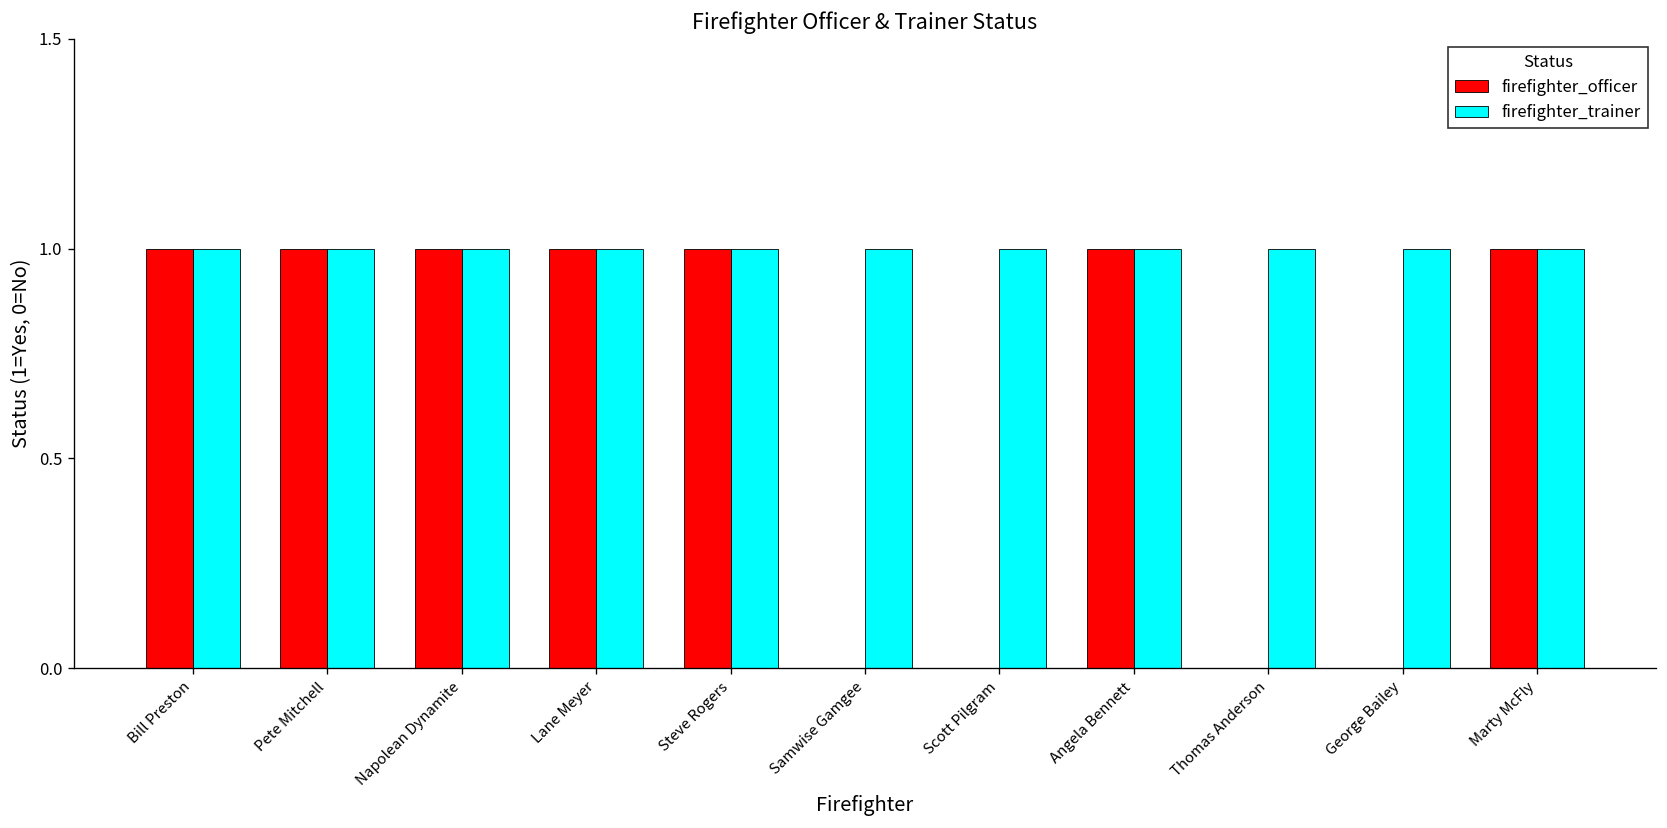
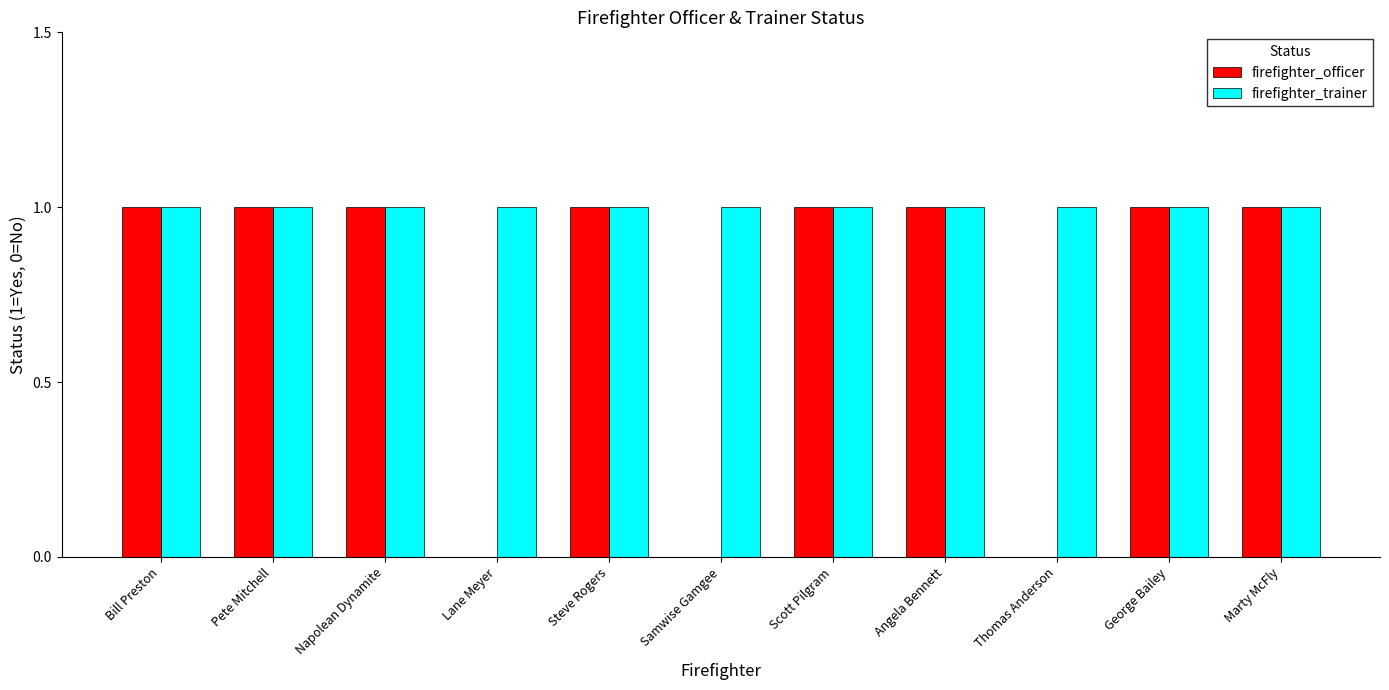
  {
    "firefighter_officer": {
      "Bill Preston": 1,
      "Pete Mitchell": 1,
      "Napolean Dynamite": 1,
-     "Lane Meyer": 1,
+     "Lane Meyer": 0,
      "Steve Rogers": 1,
      "Samwise Gamgee": 0,
-     "Scott Pilgram": 0,
+     "Scott Pilgram": 1,
      "Angela Bennett": 1,
      "Thomas Anderson": 0,
-     "George Bailey": 0,
+     "George Bailey": 1,
      "Marty McFly": 1
    },
    "firefighter_trainer": {
      "Bill Preston": 1,
      "Pete Mitchell": 1,
      "Napolean Dynamite": 1,
      "Lane Meyer": 1,
      "Steve Rogers": 1,
      "Samwise Gamgee": 1,
      "Scott Pilgram": 1,
      "Angela Bennett": 1,
      "Thomas Anderson": 1,
      "George Bailey": 1,
      "Marty McFly": 1
    }
  }
